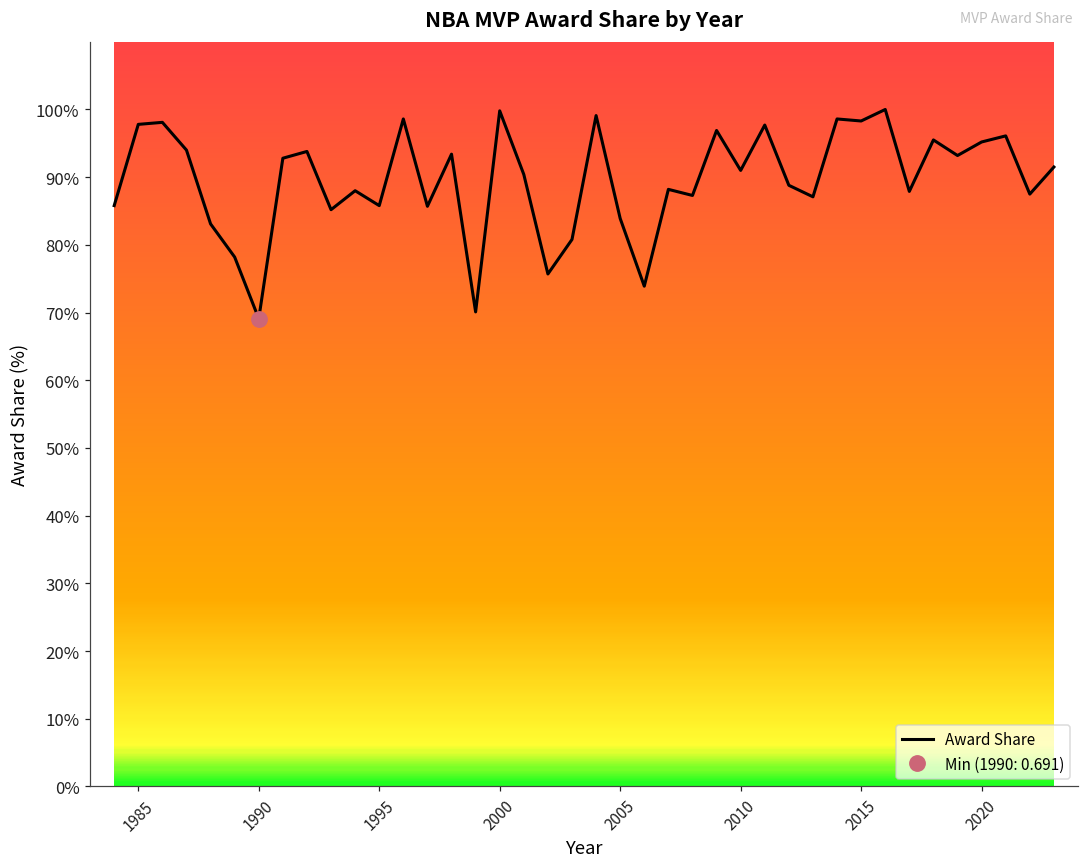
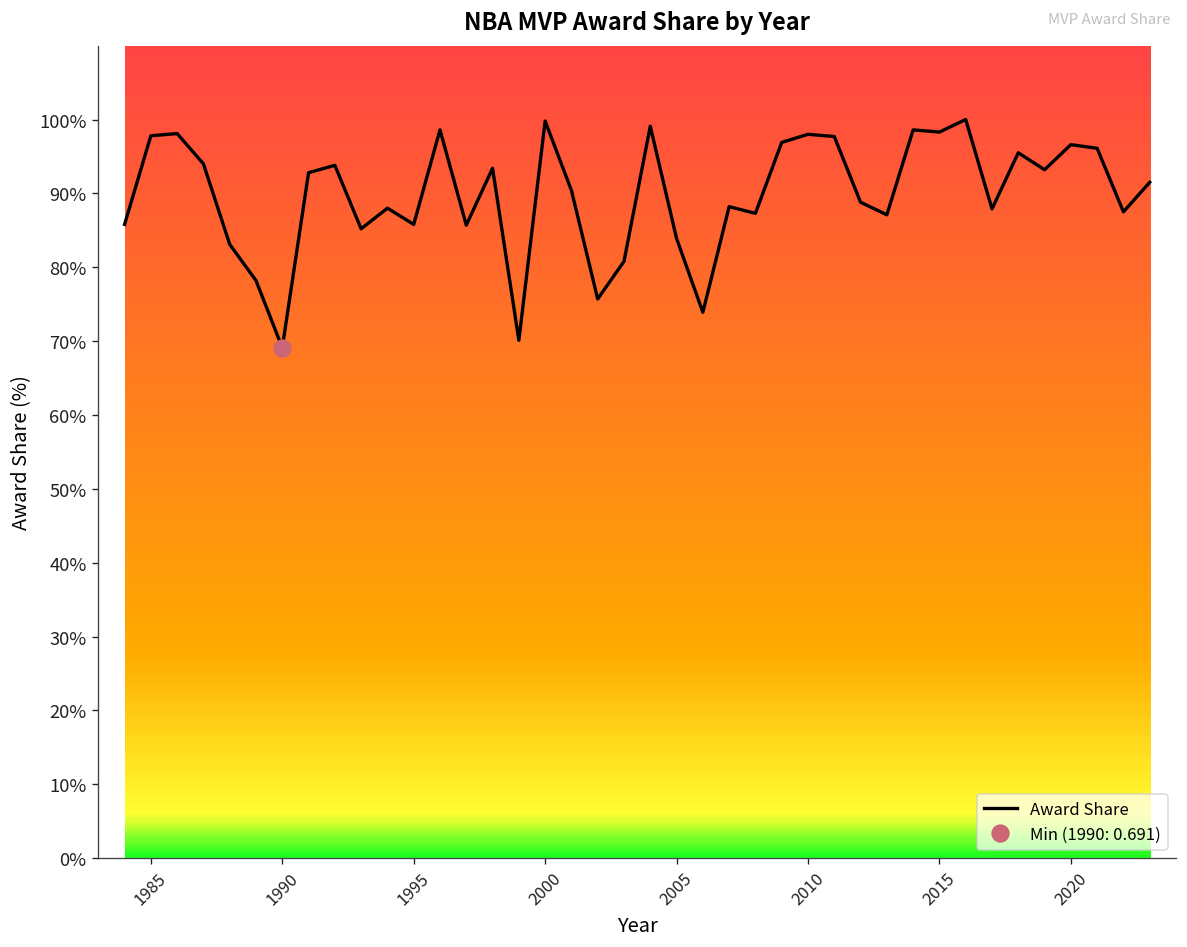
  {
    "Award Share": {
      "1985": "98%",
      "1995": "86%",
      "2000": "100%",
      "2005": "84%",
-     "2010": "91%",
+     "2010": "98%",
      "2015": "98%",
-     "2020": "95%"
+     "2020": "97%"
    }
  }
